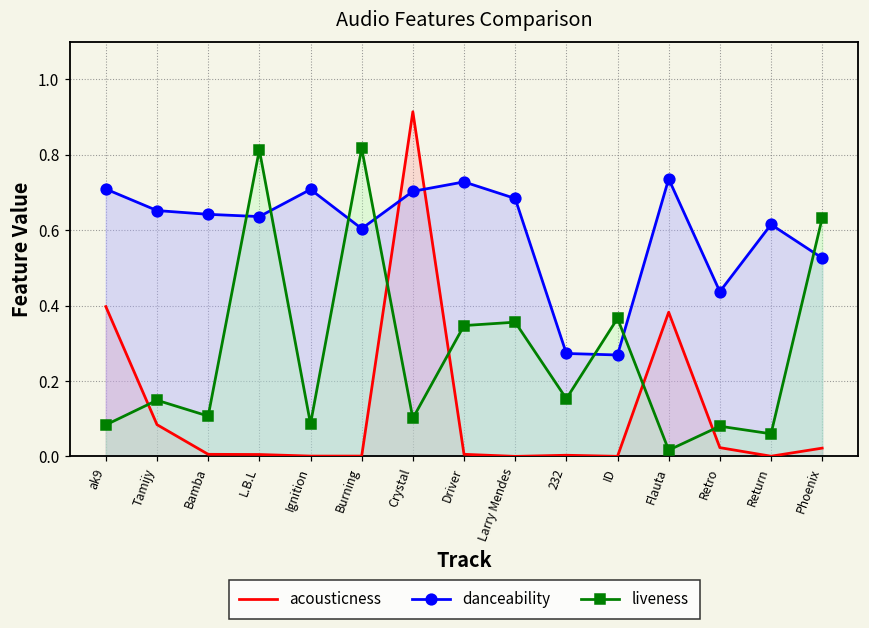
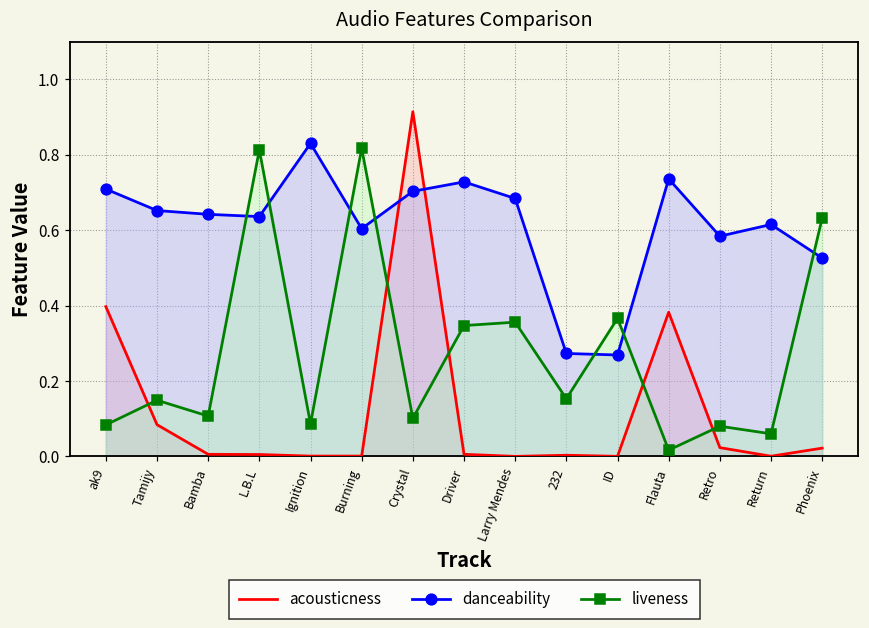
  {
    "acousticness": {
      "ak9": 0.40,
      "Tamijy": 0.08,
      "Bamba": 0.01,
      "L.B.L": 0.01,
      "Ignition": 0.00,
      "Burning": 0.00,
      "Crystal": 0.91,
      "Driver": 0.01,
      "Larry Mendes": 0.00,
      "232": 0.00,
      "ID": 0.00,
      "Flauta": 0.38,
      "Retro": 0.02,
      "Return": 0.00,
      "Phoenix": 0.02
    },
    "danceability": {
      "ak9": 0.71,
      "Tamijy": 0.65,
      "Bamba": 0.64,
      "L.B.L": 0.64,
-     "Ignition": 0.71,
+     "Ignition": 0.83,
      "Burning": 0.60,
      "Crystal": 0.70,
      "Driver": 0.73,
      "Larry Mendes": 0.68,
      "232": 0.27,
      "ID": 0.27,
      "Flauta": 0.74,
-     "Retro": 0.44,
+     "Retro": 0.58,
      "Return": 0.62,
      "Phoenix": 0.53
    },
    "liveness": {
      "ak9": 0.08,
      "Tamijy": 0.15,
      "Bamba": 0.11,
      "L.B.L": 0.81,
      "Ignition": 0.09,
      "Burning": 0.82,
      "Crystal": 0.10,
      "Driver": 0.35,
      "Larry Mendes": 0.36,
      "232": 0.15,
      "ID": 0.37,
      "Flauta": 0.02,
      "Retro": 0.08,
      "Return": 0.06,
      "Phoenix": 0.63
    }
  }
